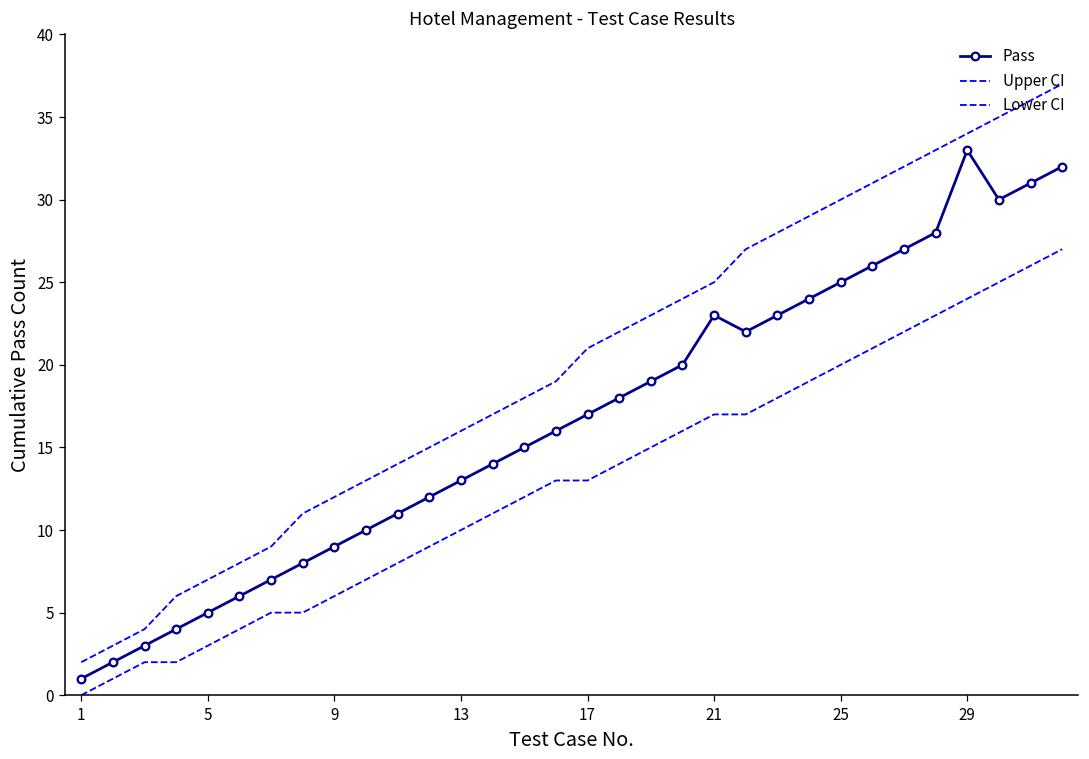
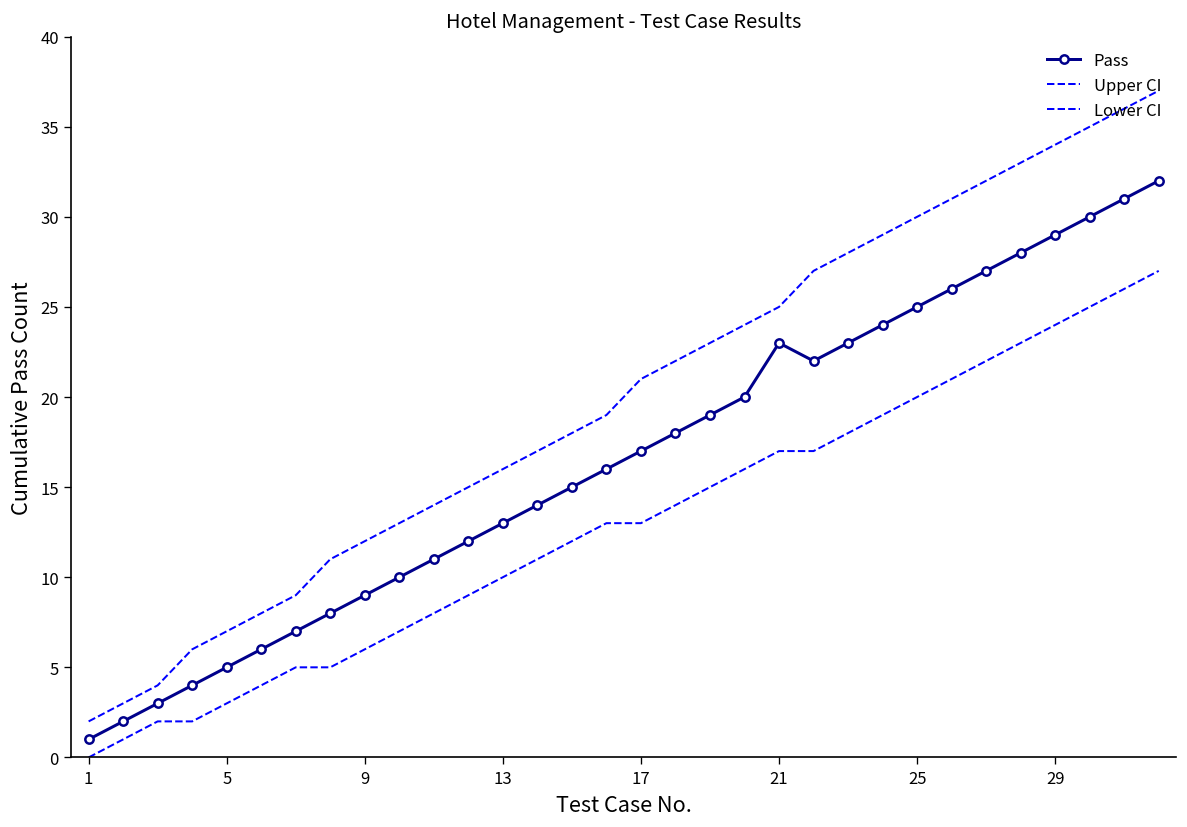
  {
    "Pass": {
      "17": 17,
      "21": 23,
      "25": 25,
-     "29": 33
+     "29": 29
    }
  }
